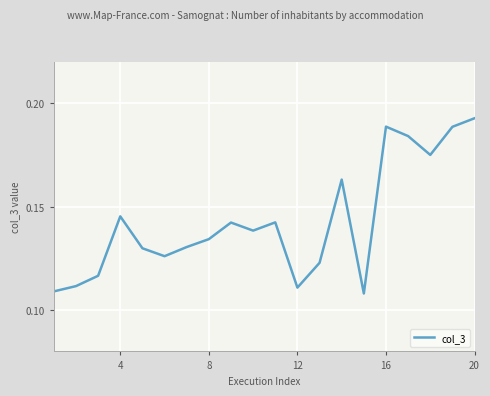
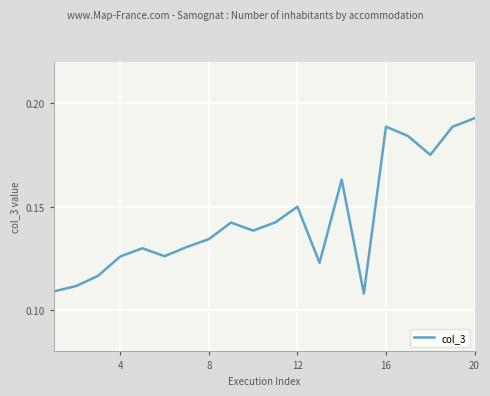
  {
-   "4": 0.145,
+   "4": 0.126,
    "8": 0.134,
-   "12": 0.111,
+   "12": 0.150,
    "16": 0.189,
    "20": 0.193
  }
